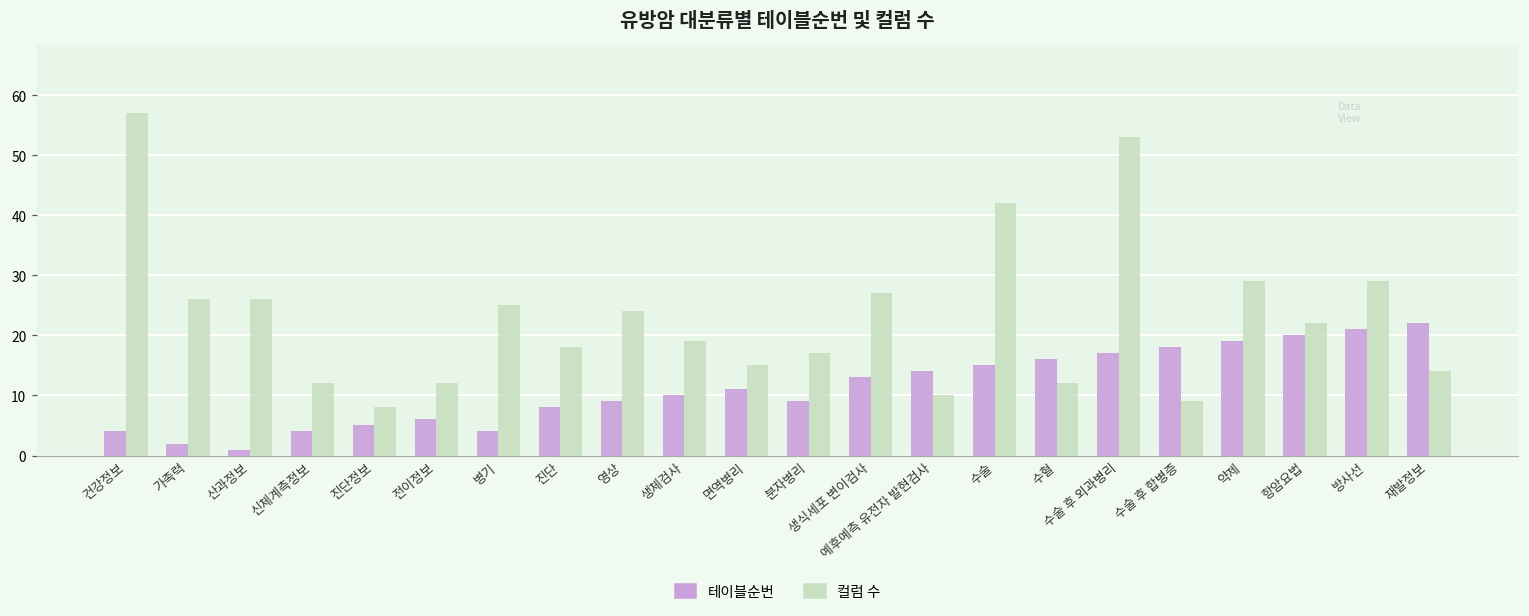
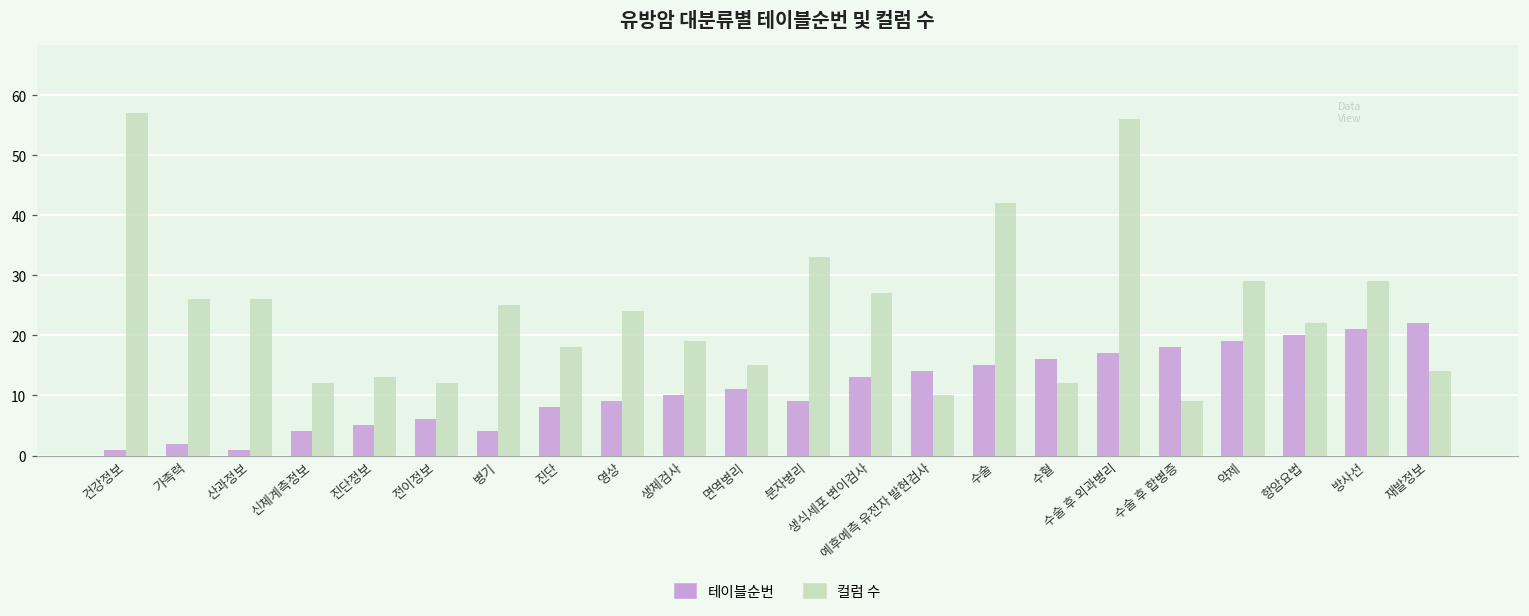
  {
    "테이블순번": {
-     "건강정보": 4,
+     "건강정보": 1,
      "가족력": 2,
      "산과정보": 1,
      "신체계측정보": 4,
      "진단정보": 5,
      "전이정보": 6,
      "병기": 4,
      "진단": 8,
      "영상": 9,
      "생체검사": 10,
      "면역병리": 11,
      "분자병리": 9,
      "생식세포 변이검사": 13,
      "예후예측 유전자 발현검사": 14,
      "수술": 15,
      "수혈": 16,
      "수술 후 외과병리": 17,
      "수술 후 합병증": 18,
      "약제": 19,
      "항암요법": 20,
      "방사선": 21,
      "재발정보": 22
    },
    "컬럼 수": {
      "건강정보": 57,
      "가족력": 26,
      "산과정보": 26,
      "신체계측정보": 12,
-     "진단정보": 8,
+     "진단정보": 13,
      "전이정보": 12,
      "병기": 25,
      "진단": 18,
      "영상": 24,
      "생체검사": 19,
      "면역병리": 15,
-     "분자병리": 17,
+     "분자병리": 33,
      "생식세포 변이검사": 27,
      "예후예측 유전자 발현검사": 10,
      "수술": 42,
      "수혈": 12,
-     "수술 후 외과병리": 53,
+     "수술 후 외과병리": 56,
      "수술 후 합병증": 9,
      "약제": 29,
      "항암요법": 22,
      "방사선": 29,
      "재발정보": 14
    }
  }
